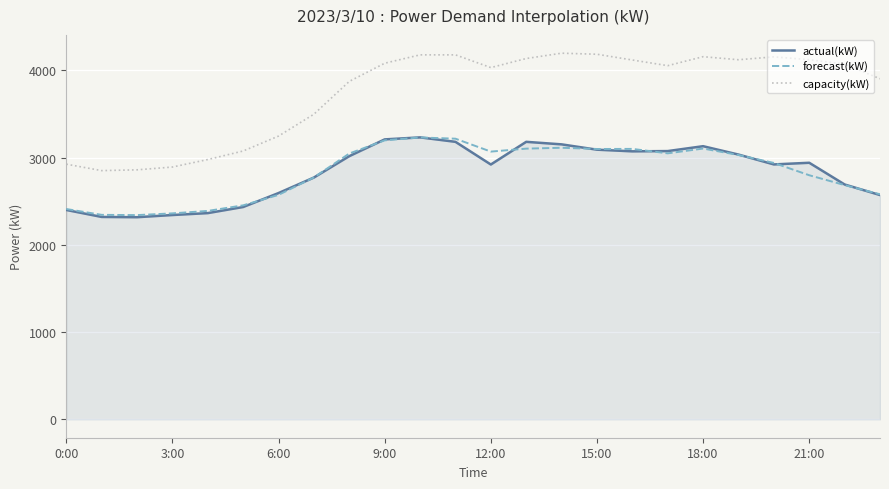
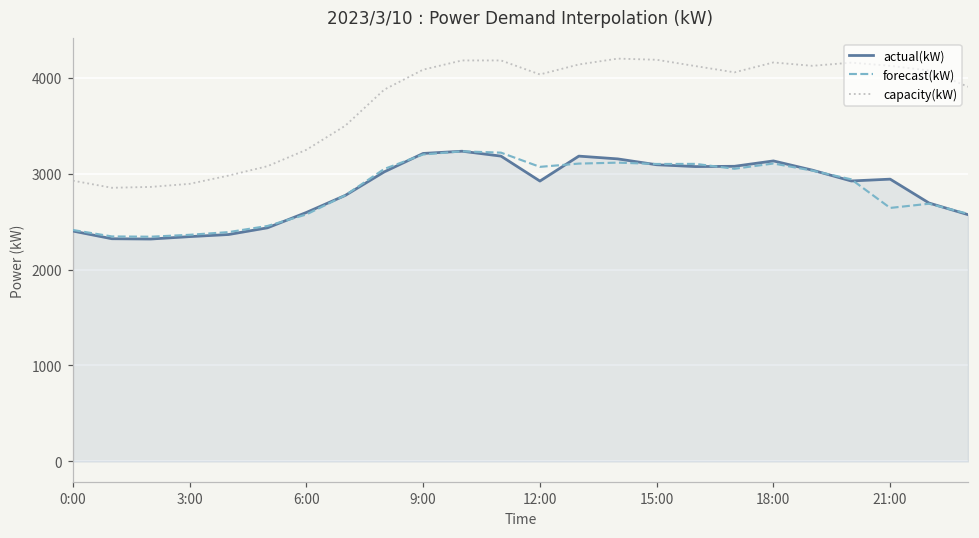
  {
    "actual(kW)": {
      "12:00": 2900,
      "21:00": 2900
    },
    "forecast(kW)": {
      "12:00": 3100,
-     "21:00": 2800
+     "21:00": 2600
    },
    "capacity(kW)": {
      "0:00": 2900,
      "3:00": 2900,
      "6:00": 3200,
      "9:00": 4100,
      "12:00": 4000,
      "15:00": 4200,
      "18:00": 4200
    }
  }
